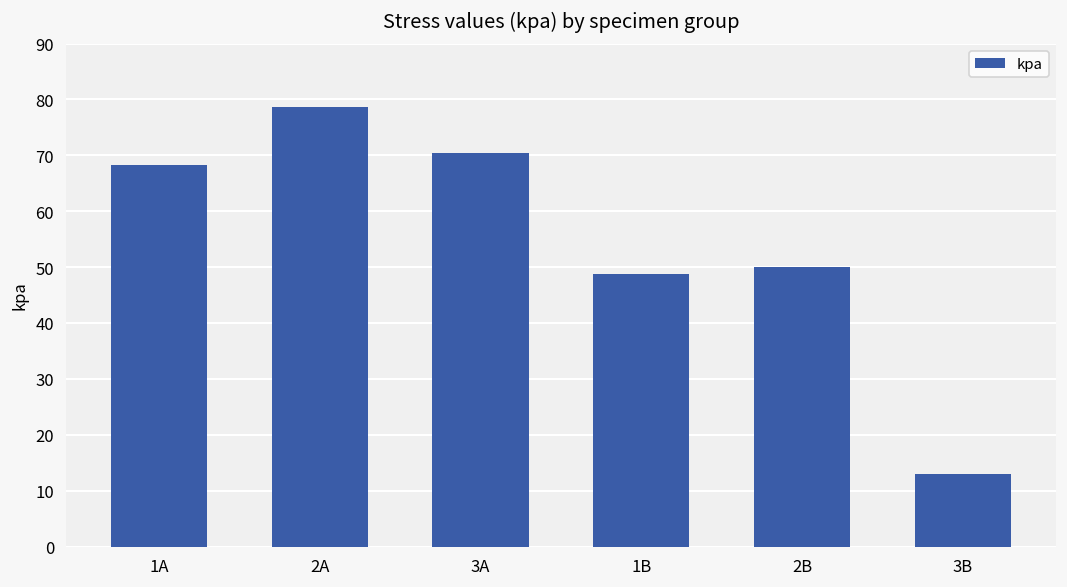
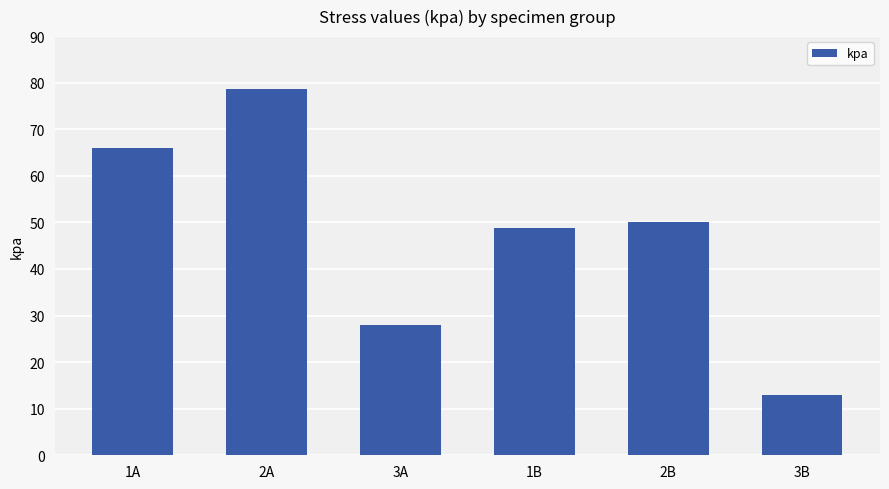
  {
-   "1A": 68,
+   "1A": 66,
    "2A": 79,
-   "3A": 71,
+   "3A": 28,
    "1B": 49,
    "2B": 50,
    "3B": 13
  }
